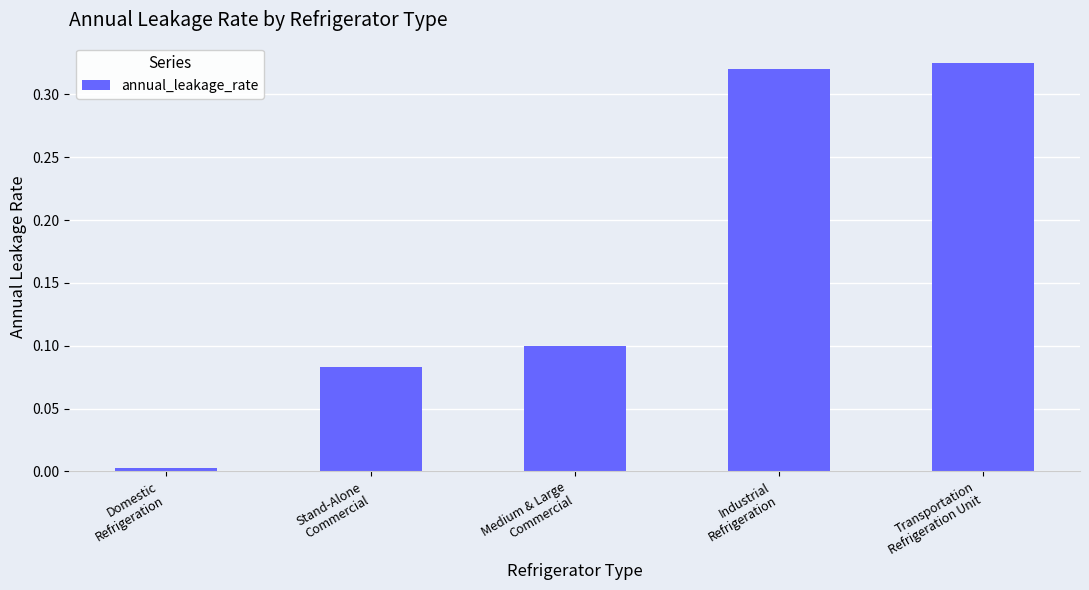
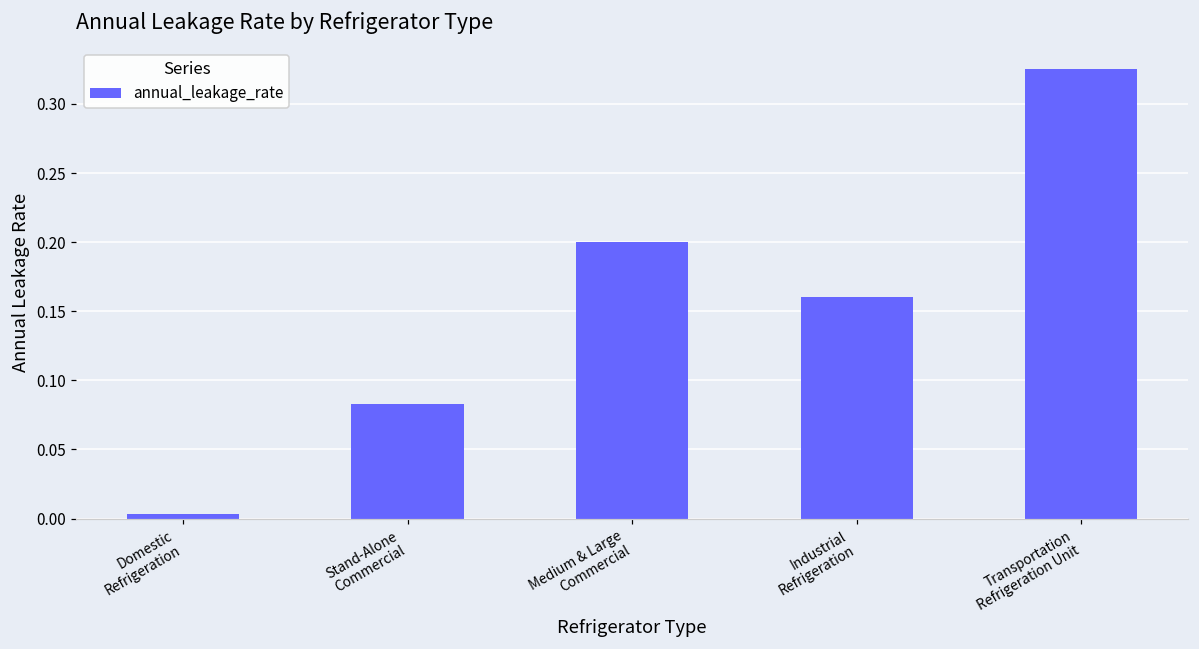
  {
    "Domestic Refrigeration": 0.003,
    "Stand-Alone Commercial": 0.083,
-   "Medium & Large Commercial": 0.1,
-   "Industrial Refrigeration": 0.32,
+   "Medium & Large Commercial": 0.2,
+   "Industrial Refrigeration": 0.16,
    "Transportation Refrigeration Unit": 0.325
  }
